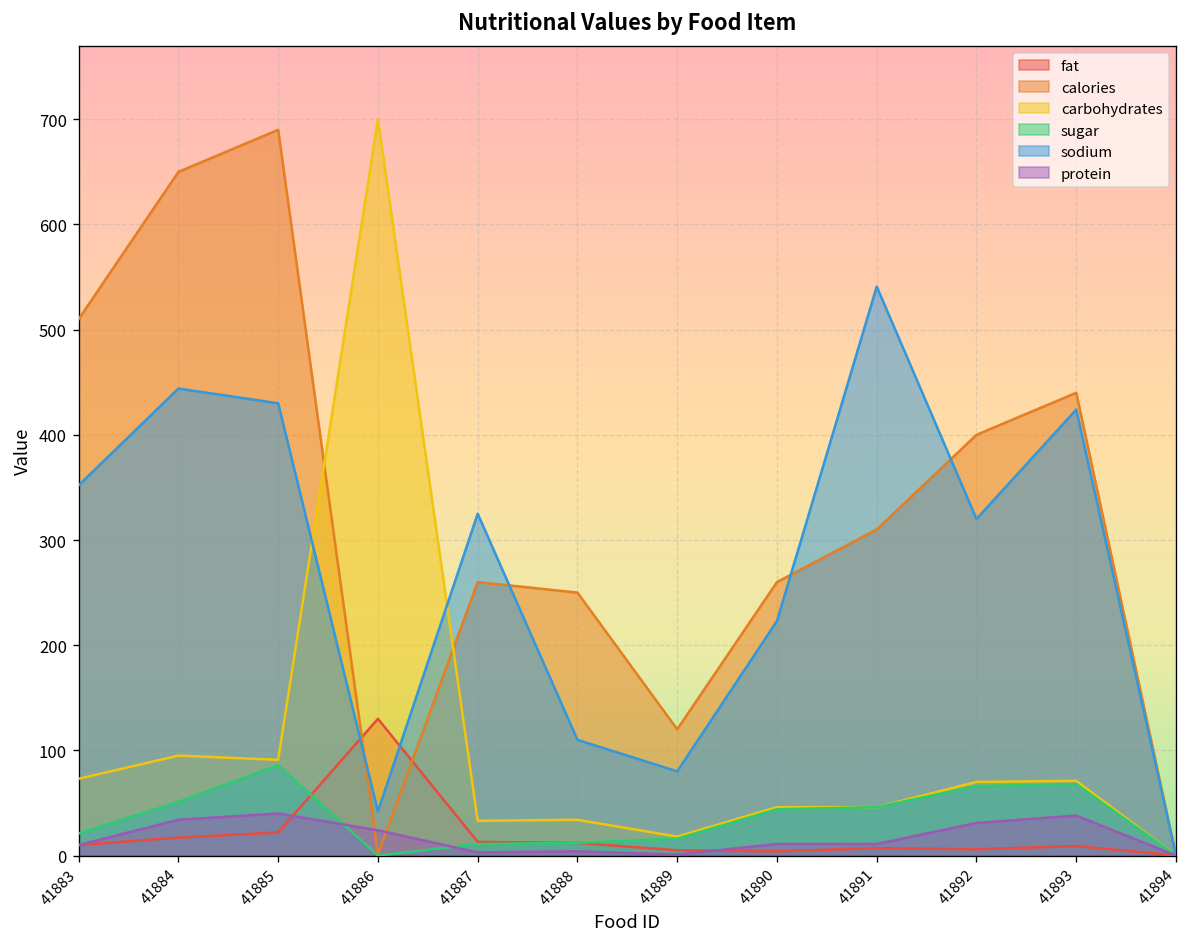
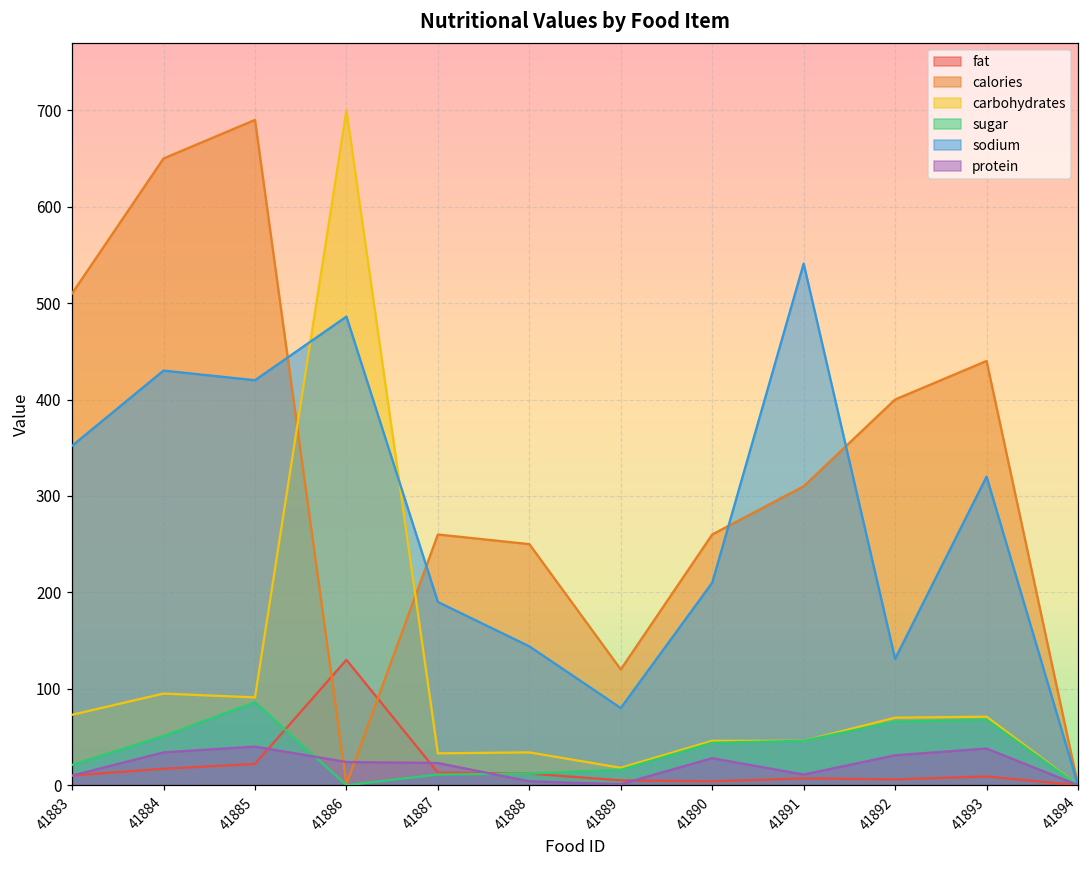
  {
    "sugar": {
      "41883": 20,
      "41884": 50,
      "41885": 90,
      "41892": 70,
      "41893": 70
    },
    "sodium": {
      "41883": 350,
-     "41884": 440,
-     "41885": 430,
-     "41886": 40,
-     "41887": 330,
-     "41888": 110,
+     "41884": 430,
+     "41885": 420,
+     "41886": 490,
+     "41887": 190,
+     "41888": 140,
      "41889": 80,
-     "41890": 220,
+     "41890": 210,
      "41891": 540,
-     "41892": 320,
-     "41893": 420
+     "41892": 130,
+     "41893": 320
    },
    "protein": {
      "41884": 30,
      "41885": 40,
      "41886": 20,
-     "41887": 0,
+     "41887": 20,
      "41888": 0,
      "41889": 0,
-     "41890": 10,
+     "41890": 30,
      "41891": 10,
      "41892": 30,
      "41893": 40
    }
  }
